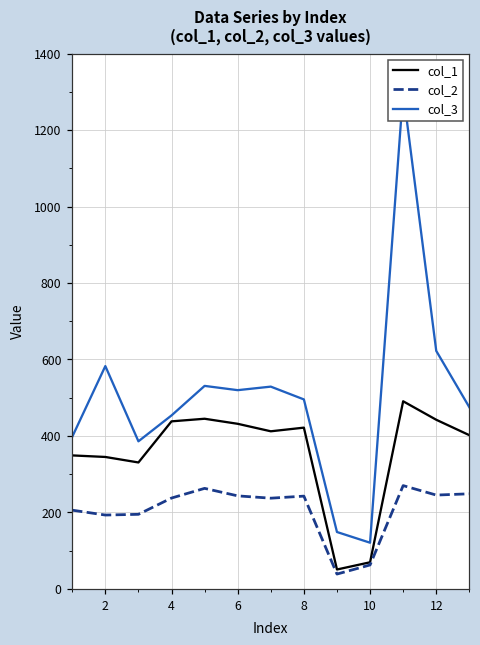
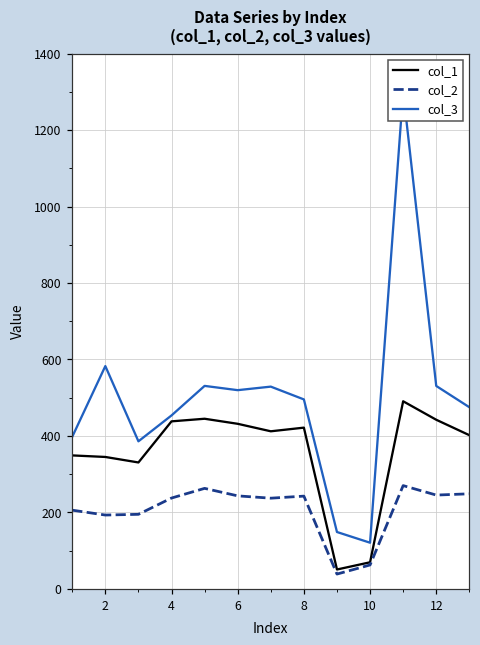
  {
    "col_1": {
      "2": 340,
      "4": 440,
      "6": 430,
      "8": 420,
      "12": 440
    },
    "col_2": {
      "2": 190,
      "4": 240,
      "6": 240,
      "8": 240,
      "12": 250
    },
    "col_3": {
      "2": 580,
      "4": 450,
      "6": 520,
      "8": 500,
      "10": 120,
-     "12": 620
+     "12": 530
    }
  }
